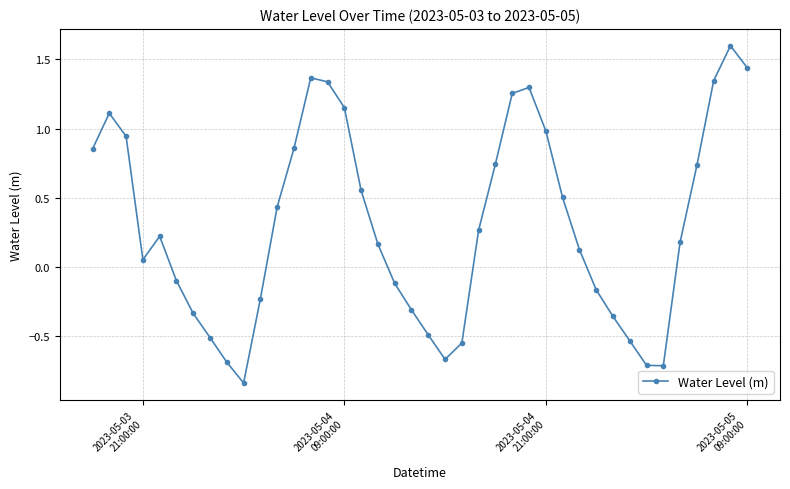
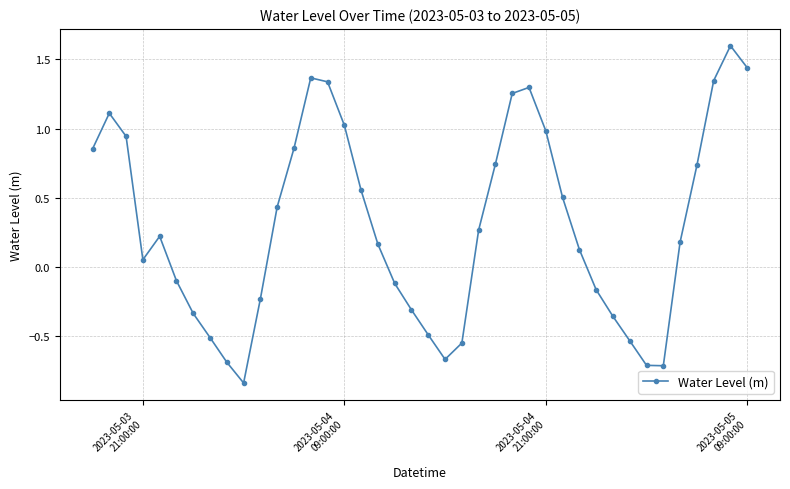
  {
    "2023-05-03 21:00:00": 0.05,
-   "2023-05-04 09:00:00": 1.15,
+   "2023-05-04 09:00:00": 1.02,
    "2023-05-04 21:00:00": 0.98,
    "2023-05-05 09:00:00": 1.44
  }
